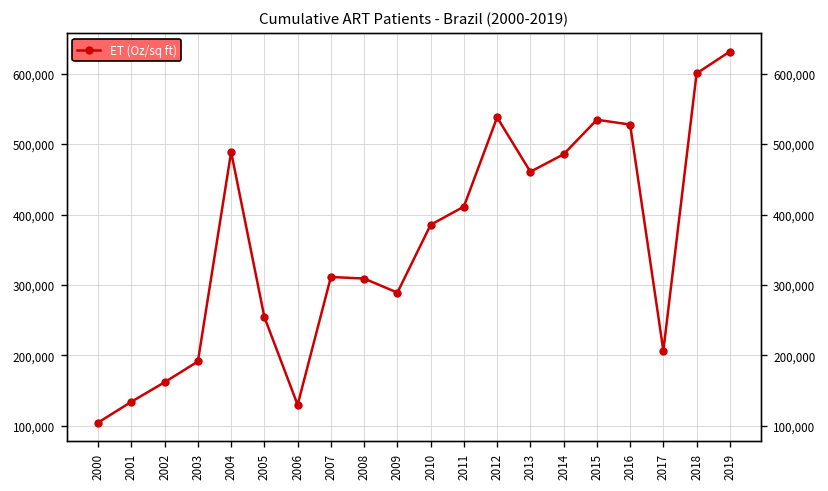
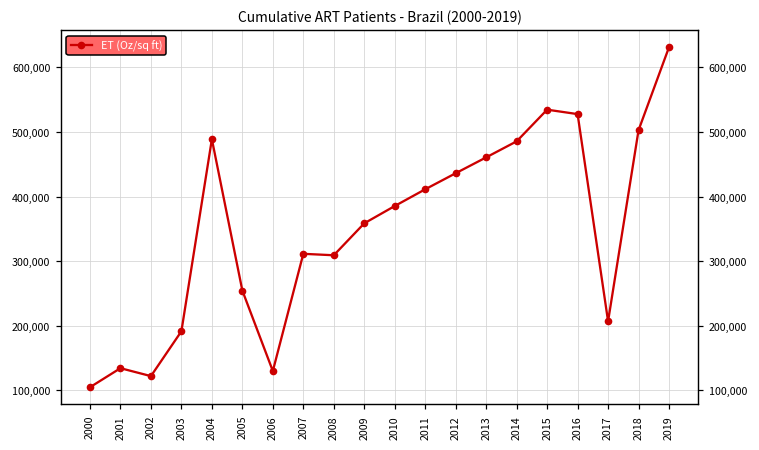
  {
    "2000": "100,000",
    "2001": "130,000",
-   "2002": "160,000",
+   "2002": "120,000",
    "2003": "190,000",
    "2004": "490,000",
    "2005": "250,000",
    "2006": "130,000",
    "2007": "310,000",
    "2008": "310,000",
-   "2009": "290,000",
+   "2009": "360,000",
    "2010": "390,000",
    "2011": "410,000",
-   "2012": "540,000",
+   "2012": "440,000",
    "2013": "460,000",
    "2014": "490,000",
    "2015": "530,000",
    "2016": "530,000",
    "2017": "210,000",
-   "2018": "600,000",
+   "2018": "500,000",
    "2019": "630,000"
  }
